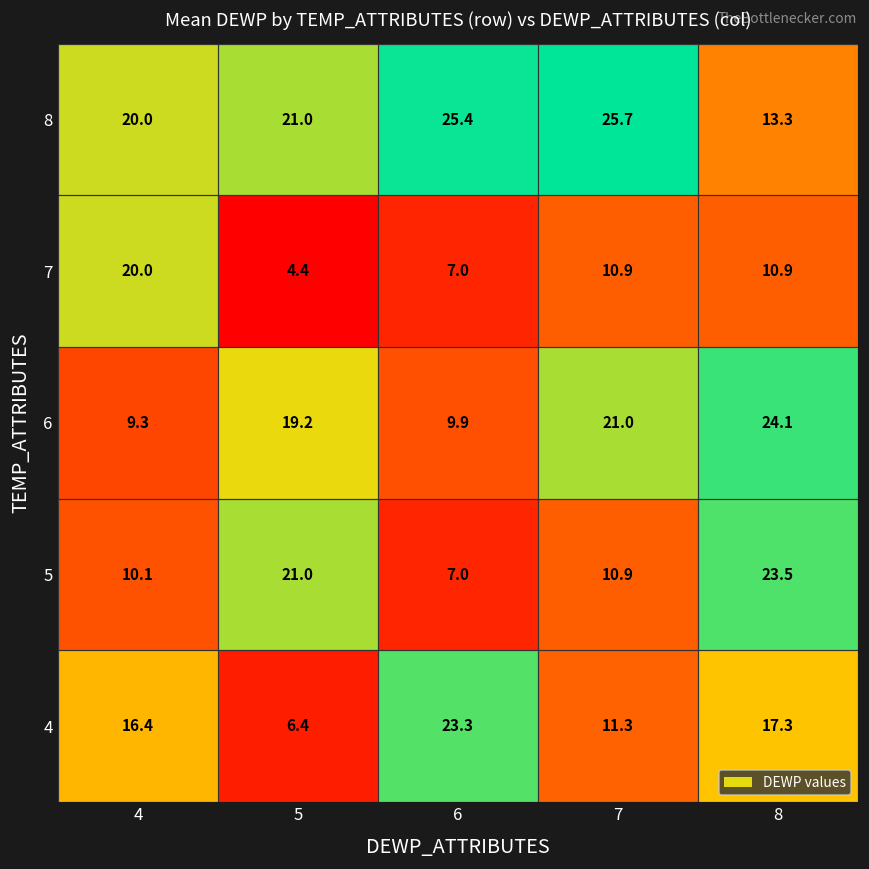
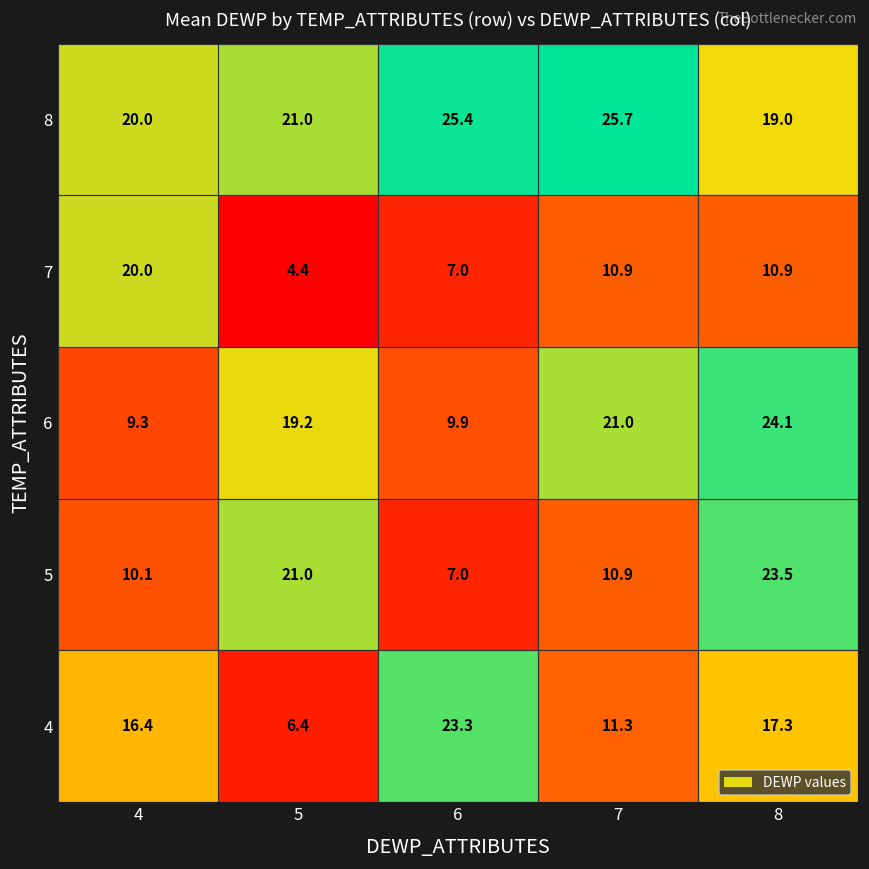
  {
    "8": {
      "4": 20.0,
      "5": 21.0,
      "6": 25.4,
      "7": 25.7,
-     "8": 13.3
+     "8": 19.0
    },
    "7": {
      "4": 20.0,
      "5": 4.4,
      "6": 7.0,
      "7": 10.9,
      "8": 10.9
    },
    "6": {
      "4": 9.3,
      "5": 19.2,
      "6": 9.9,
      "7": 21.0,
      "8": 24.1
    },
    "5": {
      "4": 10.1,
      "5": 21.0,
      "6": 7.0,
      "7": 10.9,
      "8": 23.5
    },
    "4": {
      "4": 16.4,
      "5": 6.4,
      "6": 23.3,
      "7": 11.3,
      "8": 17.3
    }
  }
